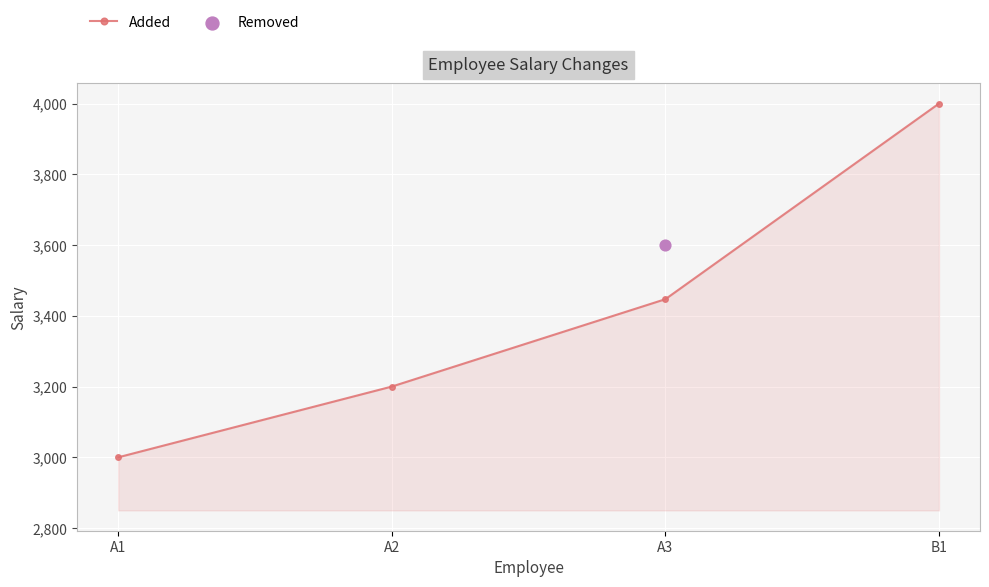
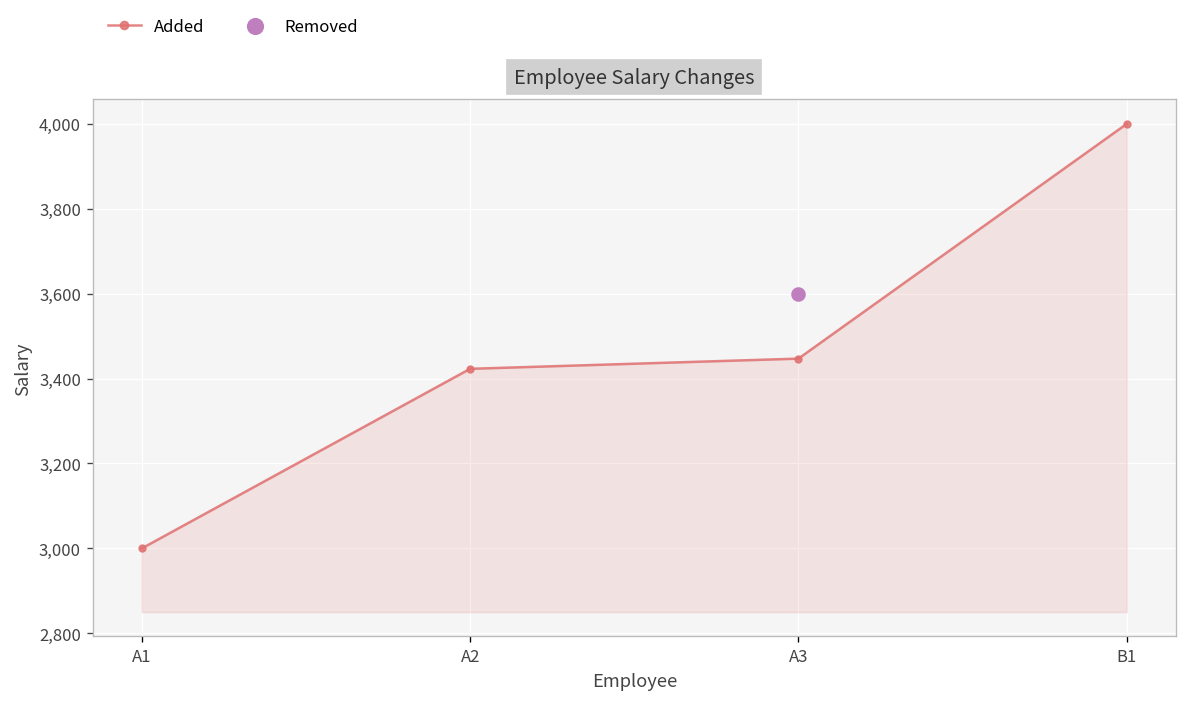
  {
    "Added": {
      "A1": "3,000",
-     "A2": "3,200",
+     "A2": "3,420",
      "A3": "3,450",
      "B1": "4,000"
    }
  }
